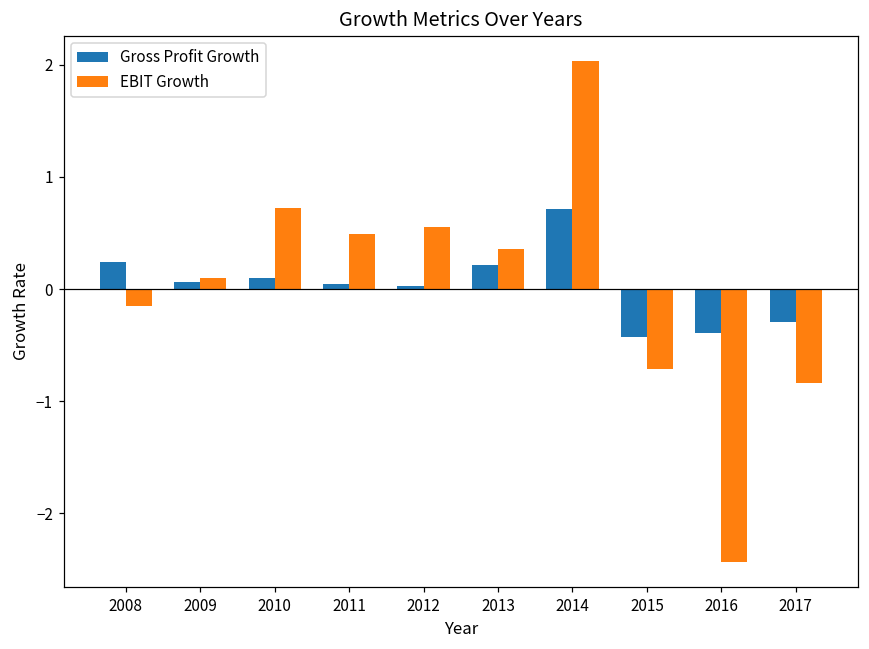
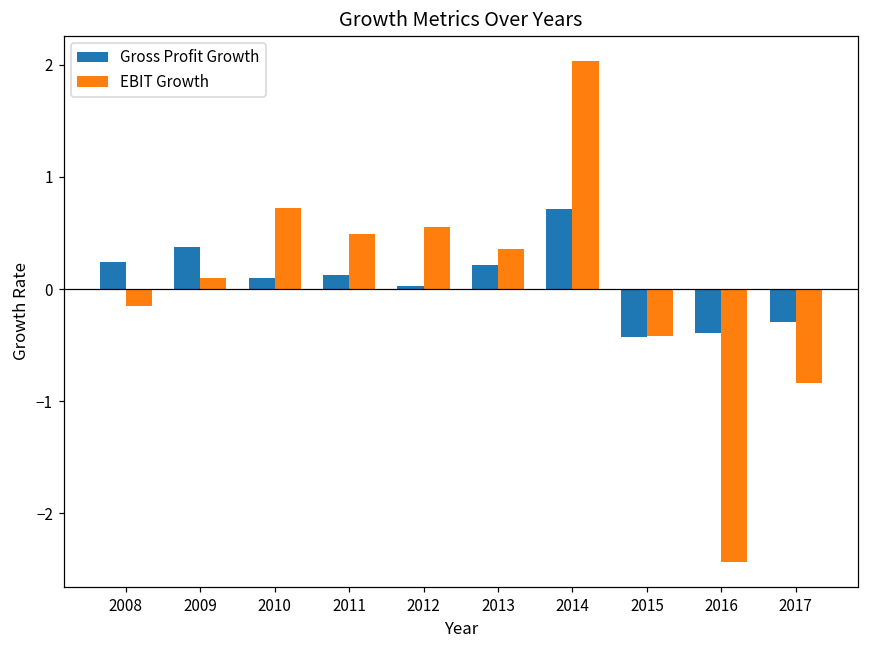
  {
    "Gross Profit Growth": {
      "2008": 0.24,
-     "2009": 0.06,
+     "2009": 0.38,
      "2010": 0.10,
-     "2011": 0.05,
+     "2011": 0.13,
      "2012": 0.03,
      "2013": 0.22,
      "2014": 0.71,
      "2015": -0.43,
      "2016": -0.39,
      "2017": -0.29
    },
    "EBIT Growth": {
      "2008": -0.15,
      "2009": 0.10,
      "2010": 0.73,
      "2011": 0.49,
      "2012": 0.55,
      "2013": 0.36,
      "2014": 2.04,
-     "2015": -0.71,
+     "2015": -0.42,
      "2016": -2.43,
      "2017": -0.84
    }
  }
